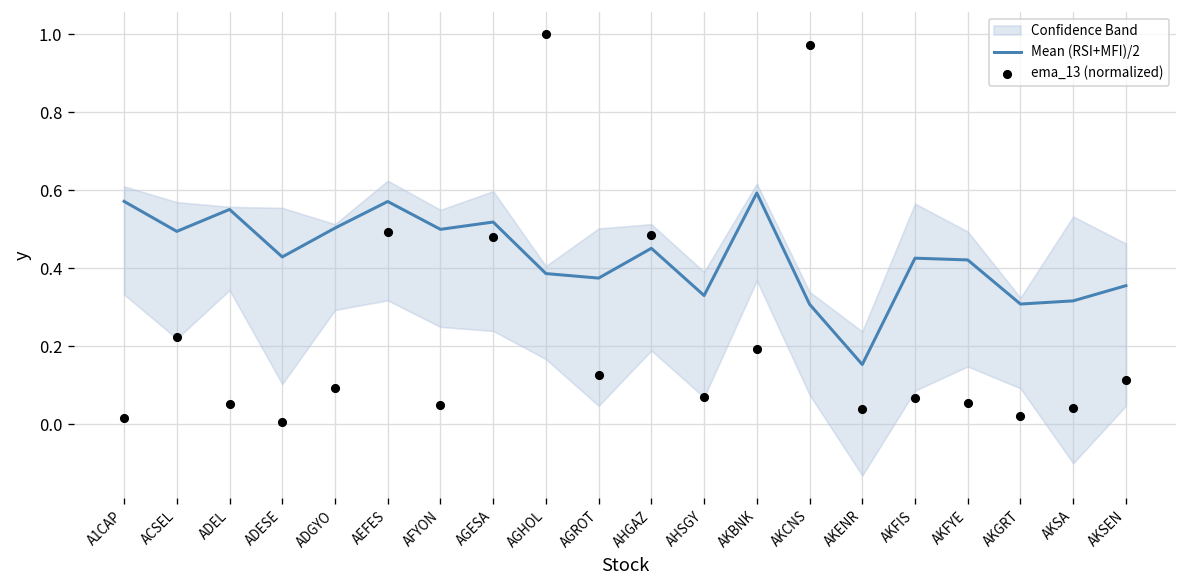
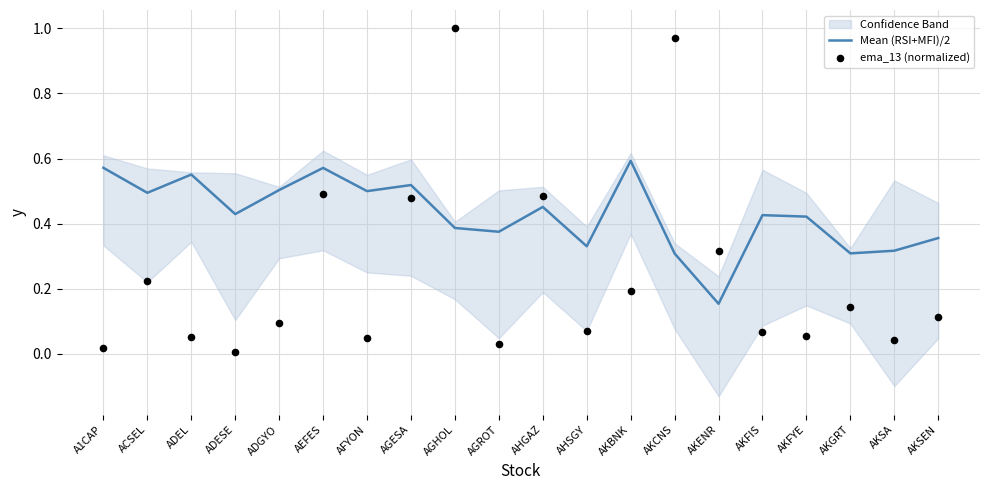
  {
    "Mean (RSI+MFI)/2": {
      "A1CAP": 0.57,
      "ACSEL": 0.49,
      "ADESE": 0.43,
      "ADGYO": 0.50,
      "AEFES": 0.57,
      "AFYON": 0.50,
      "AGESA": 0.52,
      "AGHOL": 0.39,
      "AGROT": 0.37,
      "AHGAZ": 0.45,
      "AHSGY": 0.33,
      "AKBNK": 0.59,
      "AKCNS": 0.31,
      "AKENR": 0.15,
      "AKFIS": 0.43,
      "AKFYE": 0.42,
      "AKGRT": 0.31,
      "AKSA": 0.32,
      "AKSEN": 0.36
    },
    "ema_13 (normalized)": {
-     "AGROT": 0.13,
-     "AKENR": 0.04,
-     "AKGRT": 0.02
+     "AGROT": 0.03,
+     "AKENR": 0.32,
+     "AKGRT": 0.14
    }
  }
